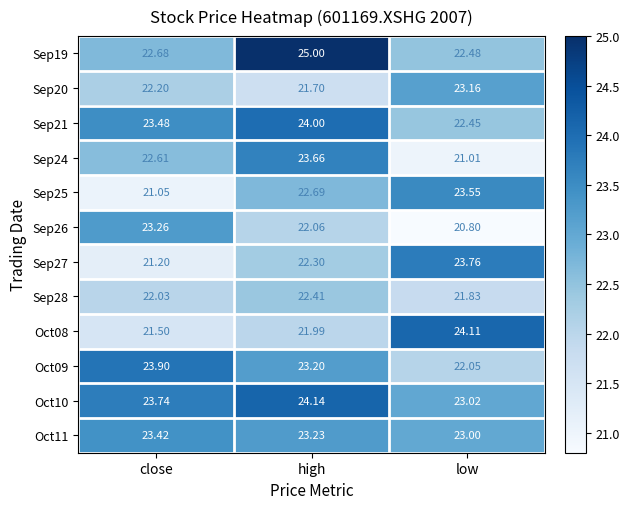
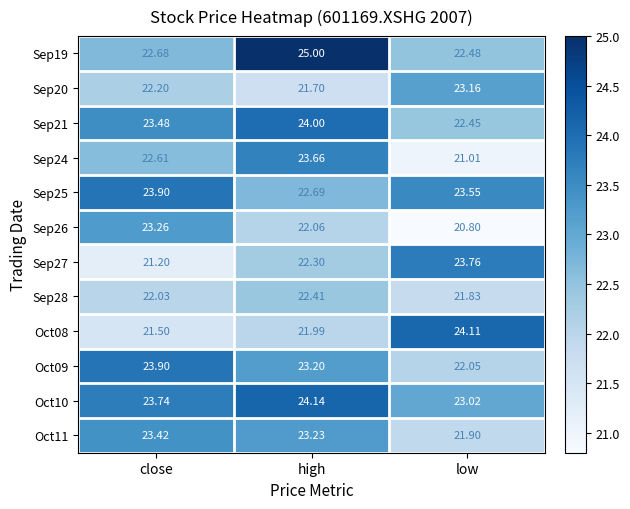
  {
    "Sep19": {
      "close": 22.68,
      "high": 25.00,
      "low": 22.48
    },
    "Sep20": {
      "close": 22.20,
      "high": 21.70,
      "low": 23.16
    },
    "Sep21": {
      "close": 23.48,
      "high": 24.00,
      "low": 22.45
    },
    "Sep24": {
      "close": 22.61,
      "high": 23.66,
      "low": 21.01
    },
    "Sep25": {
-     "close": 21.05,
+     "close": 23.90,
      "high": 22.69,
      "low": 23.55
    },
    "Sep26": {
      "close": 23.26,
      "high": 22.06,
      "low": 20.80
    },
    "Sep27": {
      "close": 21.20,
      "high": 22.30,
      "low": 23.76
    },
    "Sep28": {
      "close": 22.03,
      "high": 22.41,
      "low": 21.83
    },
    "Oct08": {
      "close": 21.50,
      "high": 21.99,
      "low": 24.11
    },
    "Oct09": {
      "close": 23.90,
      "high": 23.20,
      "low": 22.05
    },
    "Oct10": {
      "close": 23.74,
      "high": 24.14,
      "low": 23.02
    },
    "Oct11": {
      "close": 23.42,
      "high": 23.23,
-     "low": 23.00
+     "low": 21.90
    }
  }
